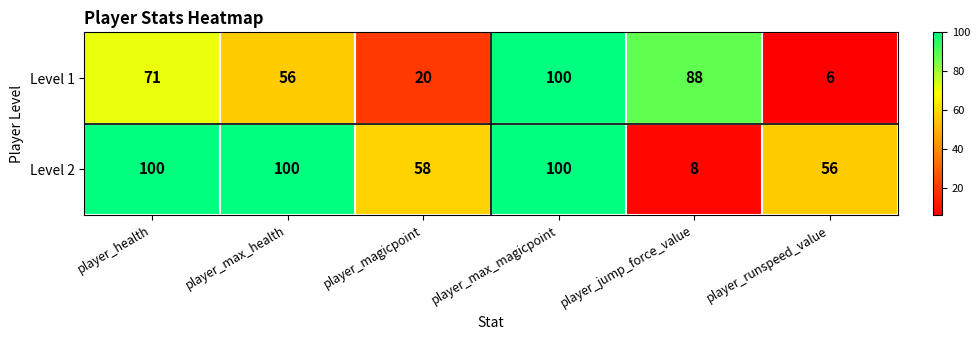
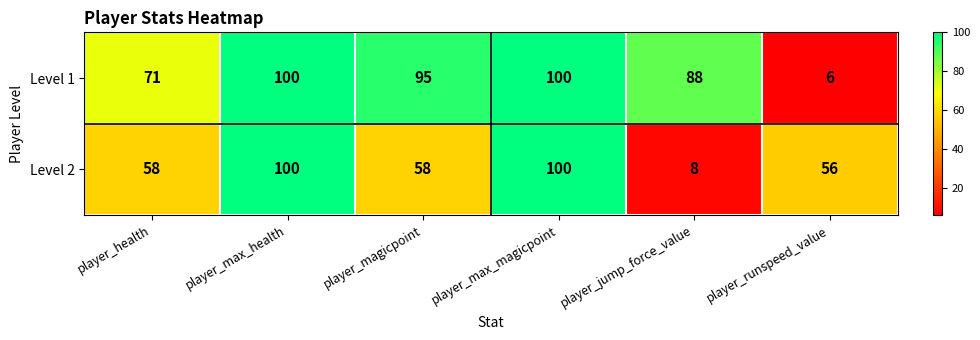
  {
    "Level 1": {
      "player_health": 71,
-     "player_max_health": 56,
-     "player_magicpoint": 20,
+     "player_max_health": 100,
+     "player_magicpoint": 95,
      "player_max_magicpoint": 100,
      "player_jump_force_value": 88,
      "player_runspeed_value": 6
    },
    "Level 2": {
-     "player_health": 100,
+     "player_health": 58,
      "player_max_health": 100,
      "player_magicpoint": 58,
      "player_max_magicpoint": 100,
      "player_jump_force_value": 8,
      "player_runspeed_value": 56
    }
  }
